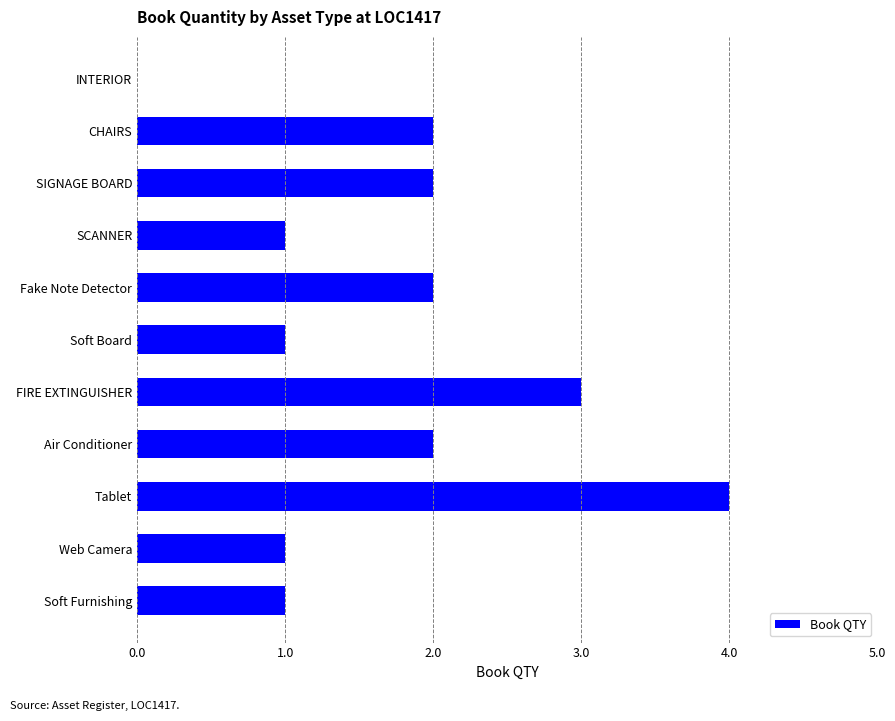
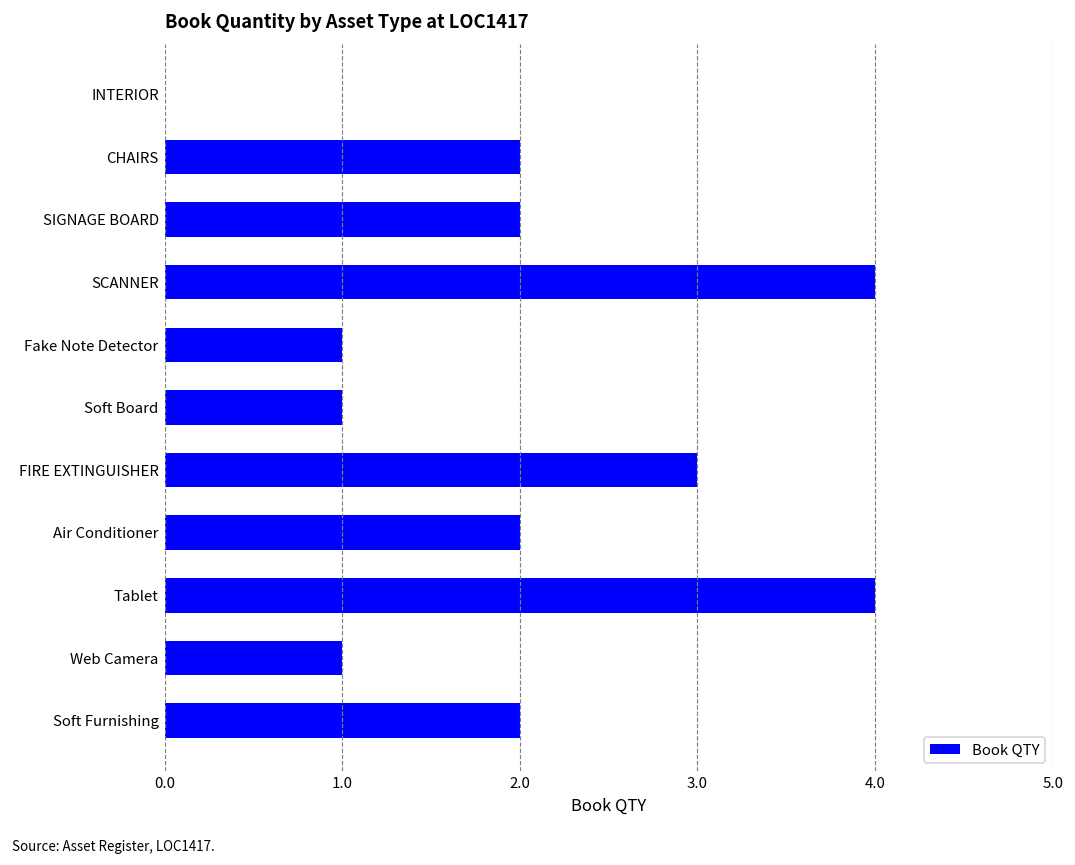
  {
    "INTERIOR": 0,
    "CHAIRS": 2,
    "SIGNAGE BOARD": 2,
-   "SCANNER": 1,
-   "Fake Note Detector": 2,
+   "SCANNER": 4,
+   "Fake Note Detector": 1,
    "Soft Board": 1,
    "FIRE EXTINGUISHER": 3,
    "Air Conditioner": 2,
    "Tablet": 4,
    "Web Camera": 1,
-   "Soft Furnishing": 1
+   "Soft Furnishing": 2
  }
